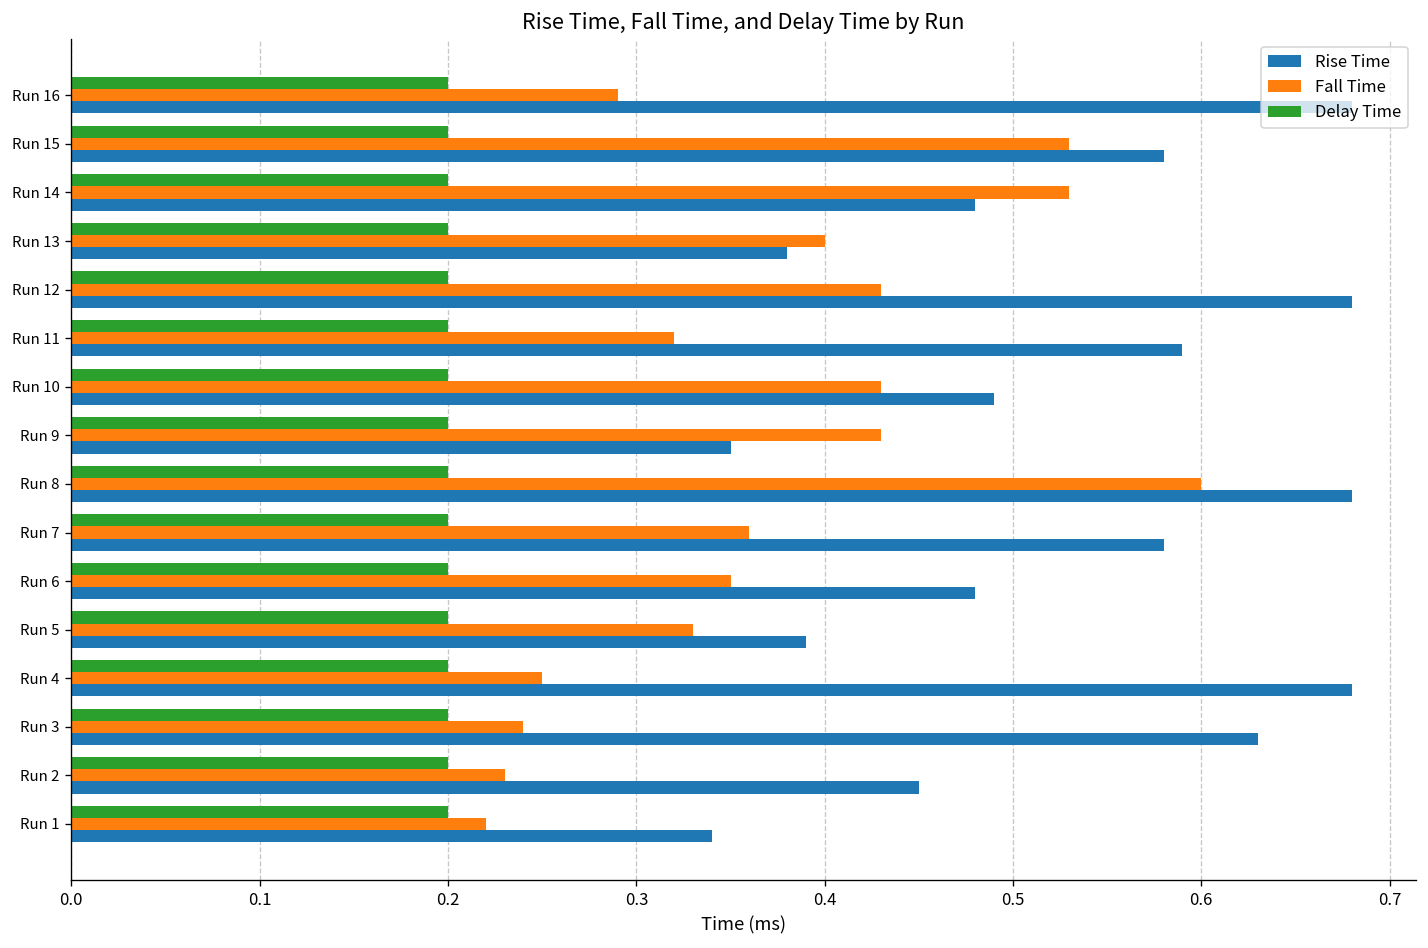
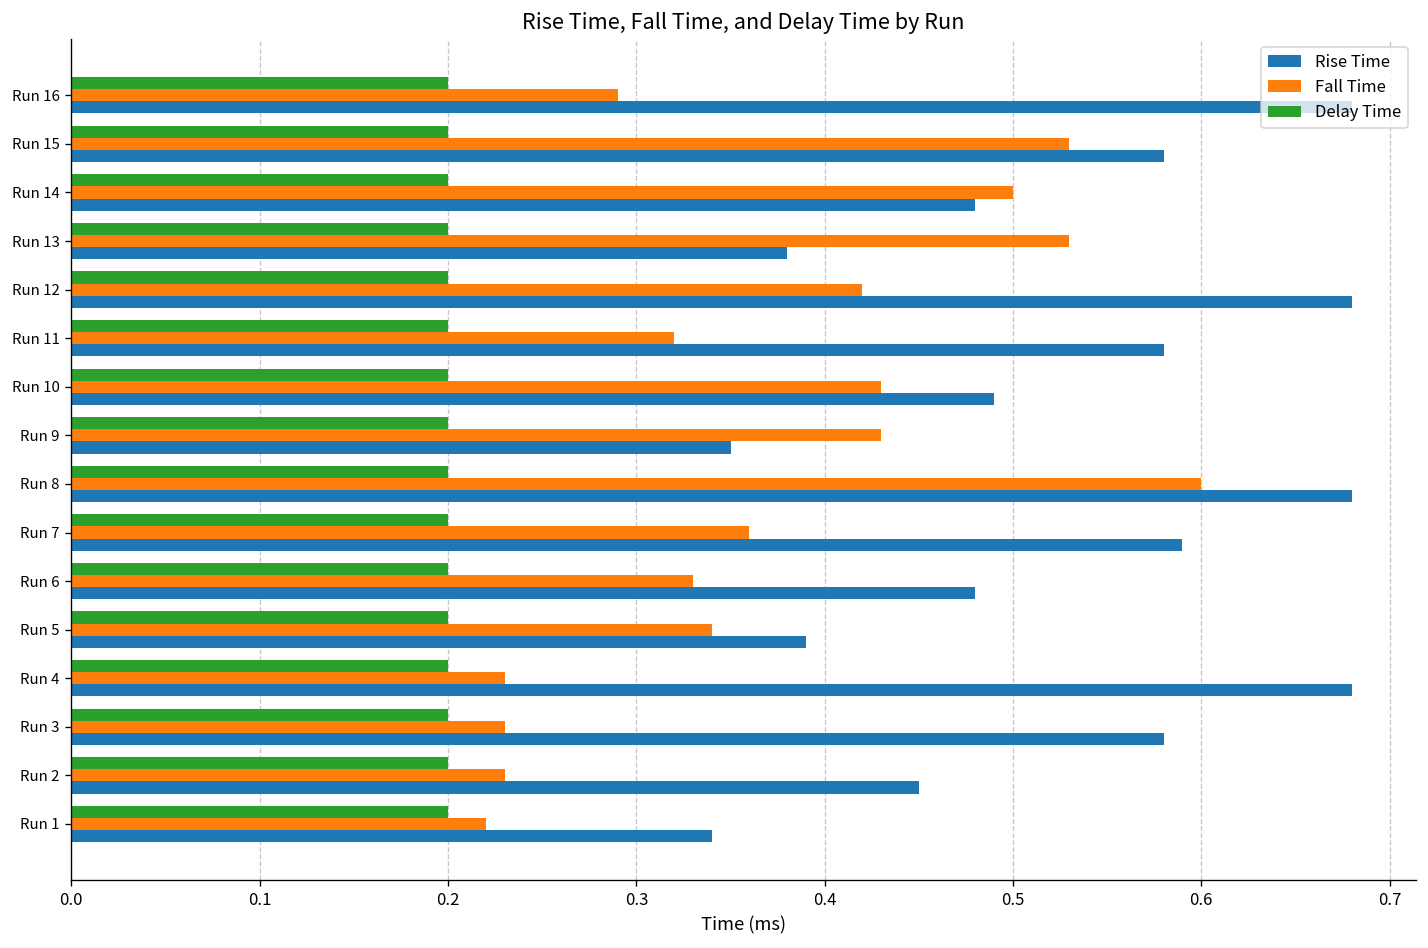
  {
    "Rise Time": {
      "Run 15": 0.58,
      "Run 14": 0.48,
      "Run 13": 0.38,
      "Run 12": 0.68,
-     "Run 11": 0.59,
+     "Run 11": 0.58,
      "Run 10": 0.49,
      "Run 9": 0.35,
      "Run 8": 0.68,
-     "Run 7": 0.58,
+     "Run 7": 0.59,
      "Run 6": 0.48,
      "Run 5": 0.39,
      "Run 4": 0.68,
-     "Run 3": 0.63,
+     "Run 3": 0.58,
      "Run 2": 0.45,
      "Run 1": 0.34
    },
    "Fall Time": {
      "Run 16": 0.29,
      "Run 15": 0.53,
-     "Run 14": 0.53,
-     "Run 13": 0.40,
-     "Run 12": 0.43,
+     "Run 14": 0.50,
+     "Run 13": 0.53,
+     "Run 12": 0.42,
      "Run 11": 0.32,
      "Run 10": 0.43,
      "Run 9": 0.43,
      "Run 8": 0.60,
      "Run 7": 0.36,
-     "Run 6": 0.35,
-     "Run 5": 0.33,
-     "Run 4": 0.25,
-     "Run 3": 0.24,
+     "Run 6": 0.33,
+     "Run 5": 0.34,
+     "Run 4": 0.23,
+     "Run 3": 0.23,
      "Run 2": 0.23,
      "Run 1": 0.22
    },
    "Delay Time": {
      "Run 16": 0.20,
      "Run 15": 0.20,
      "Run 14": 0.20,
      "Run 13": 0.20,
      "Run 12": 0.20,
      "Run 11": 0.20,
      "Run 10": 0.20,
      "Run 9": 0.20,
      "Run 8": 0.20,
      "Run 7": 0.20,
      "Run 6": 0.20,
      "Run 5": 0.20,
      "Run 4": 0.20,
      "Run 3": 0.20,
      "Run 2": 0.20,
      "Run 1": 0.20
    }
  }
